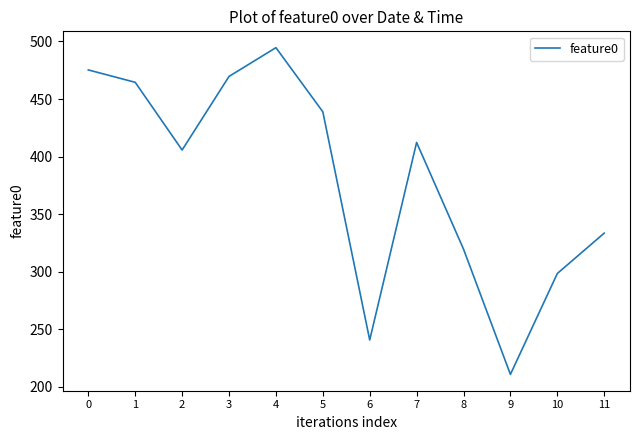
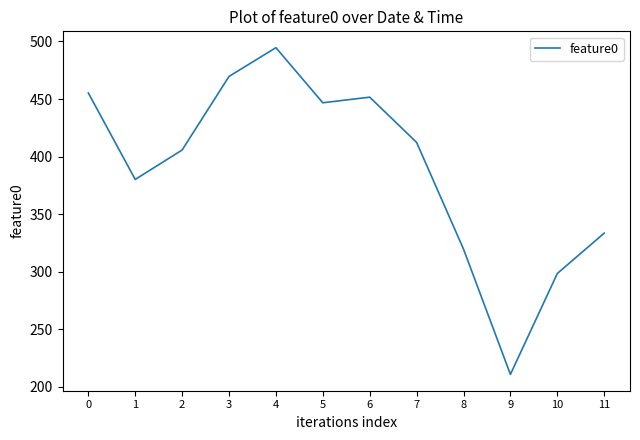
  {
-   "0": 475,
-   "1": 464,
+   "0": 455,
+   "1": 380,
    "2": 406,
    "3": 470,
    "4": 495,
-   "5": 439,
-   "6": 241,
+   "5": 447,
+   "6": 452,
    "7": 412,
    "8": 320,
    "9": 211,
    "10": 298,
    "11": 334
  }
